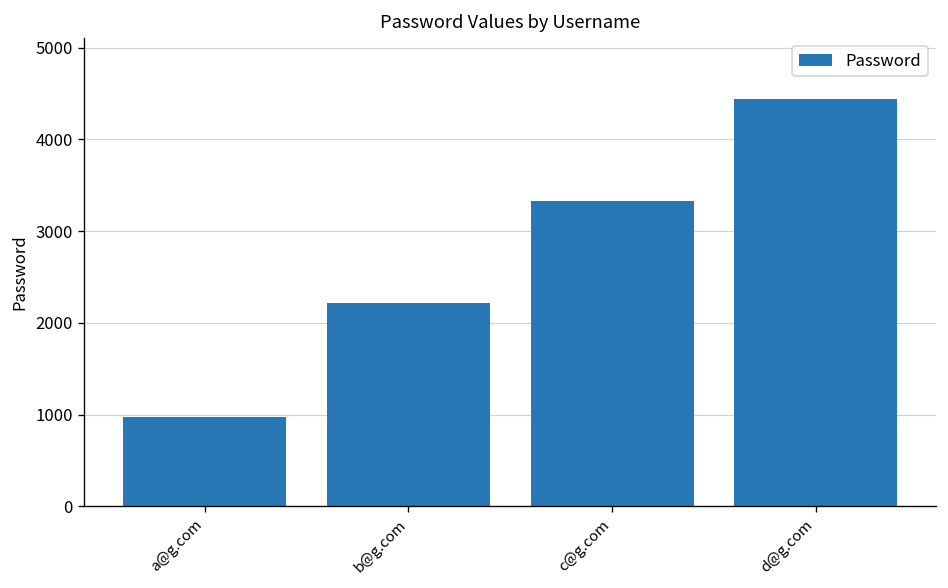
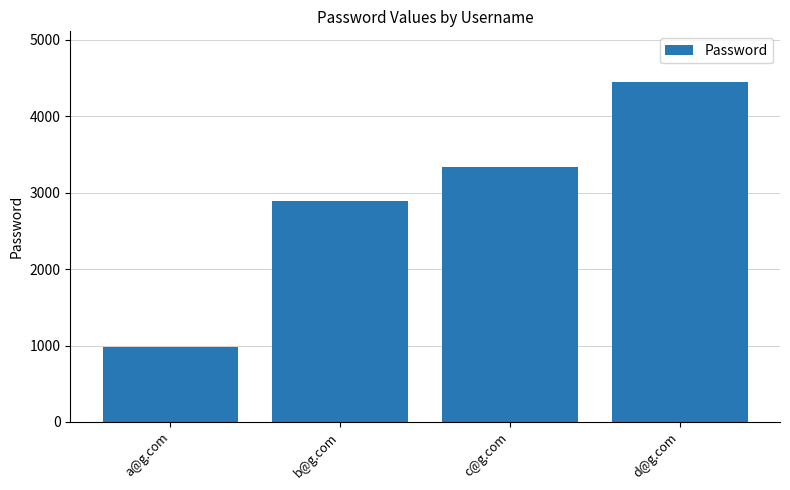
  {
    "a@g.com": 1000,
-   "b@g.com": 2200,
+   "b@g.com": 2900,
    "c@g.com": 3300,
    "d@g.com": 4400
  }
